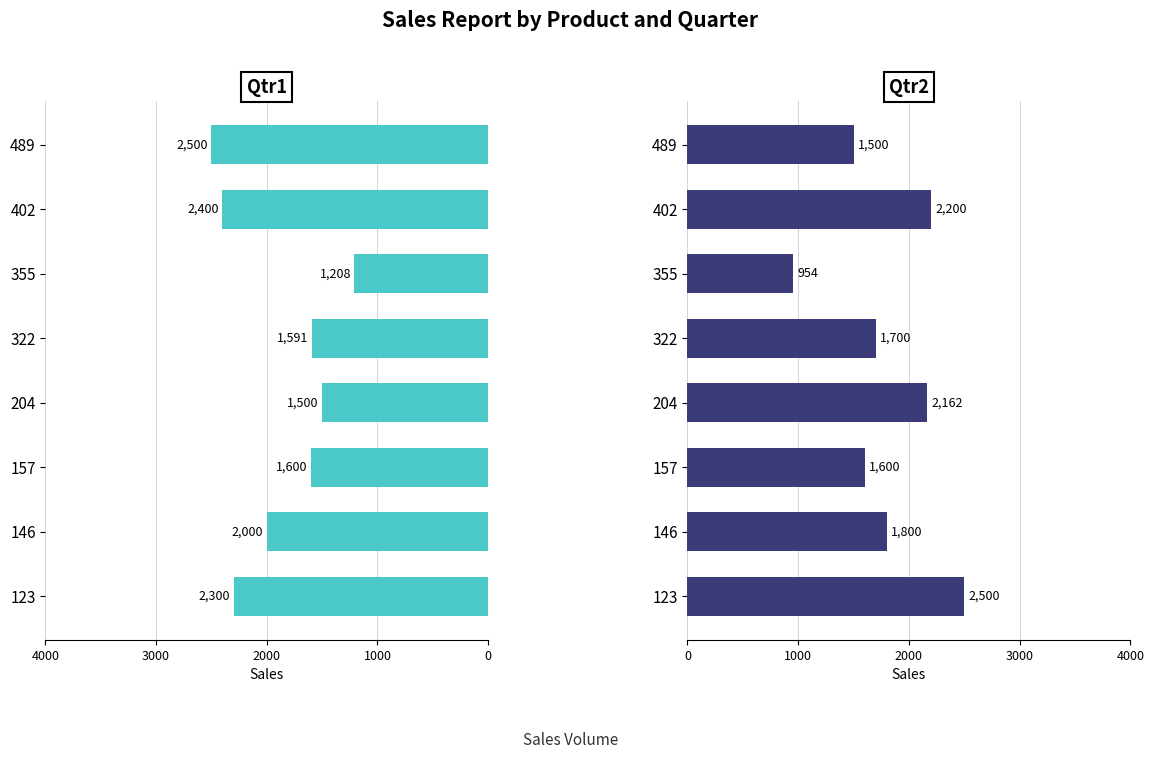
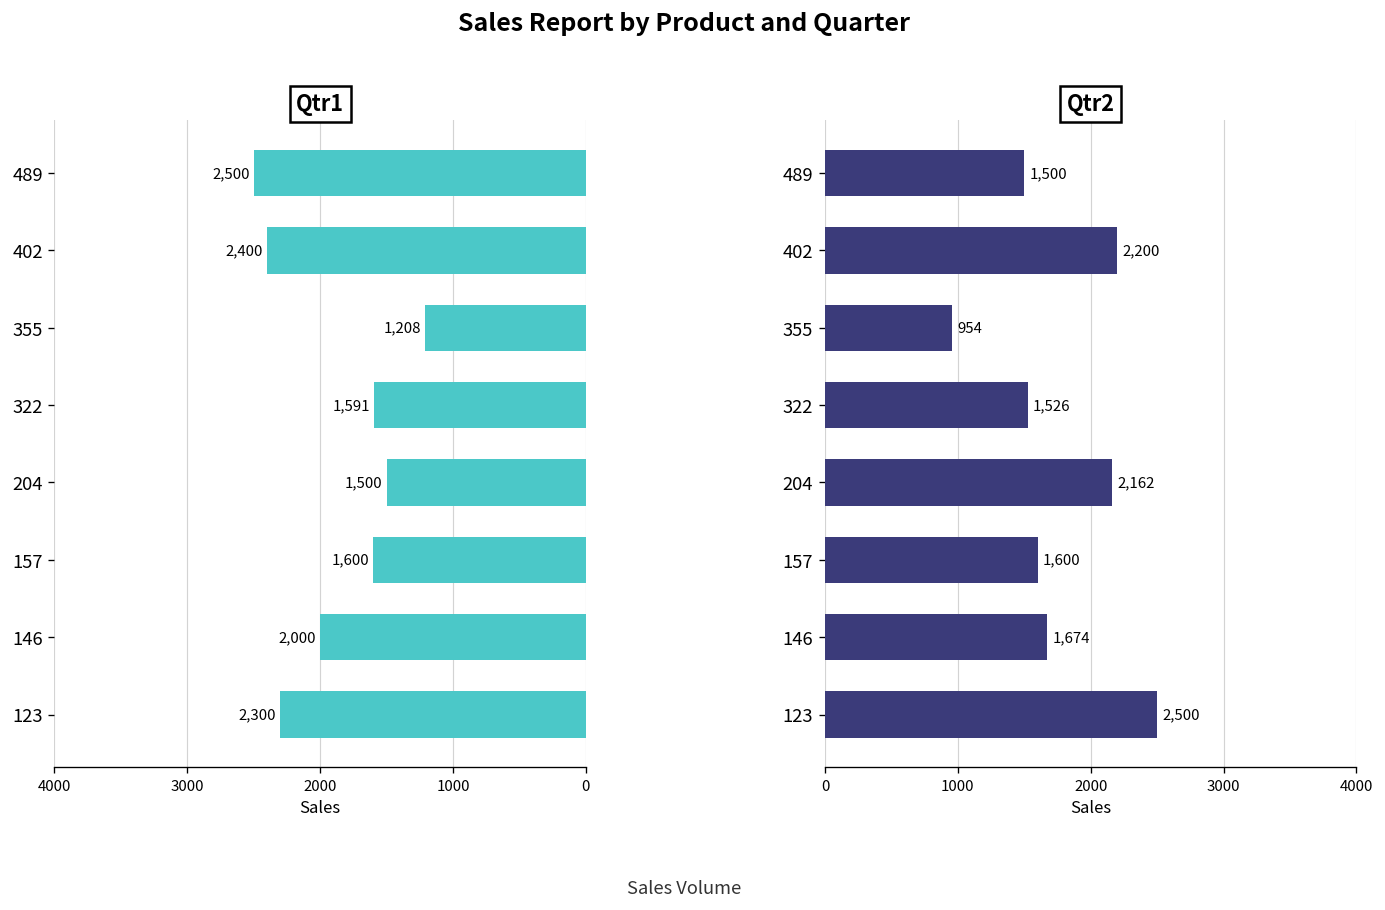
  {
    "Qtr1": {
      "489": "2,500",
      "402": "2,400",
      "355": "1,208",
      "322": "1,591",
      "204": "1,500",
      "157": "1,600",
      "146": "2,000",
      "123": "2,300"
    },
    "Qtr2": {
      "489": "1,500",
      "402": "2,200",
      "355": "954",
-     "322": "1,700",
+     "322": "1,526",
      "204": "2,162",
      "157": "1,600",
-     "146": "1,800",
+     "146": "1,674",
      "123": "2,500"
    }
  }
